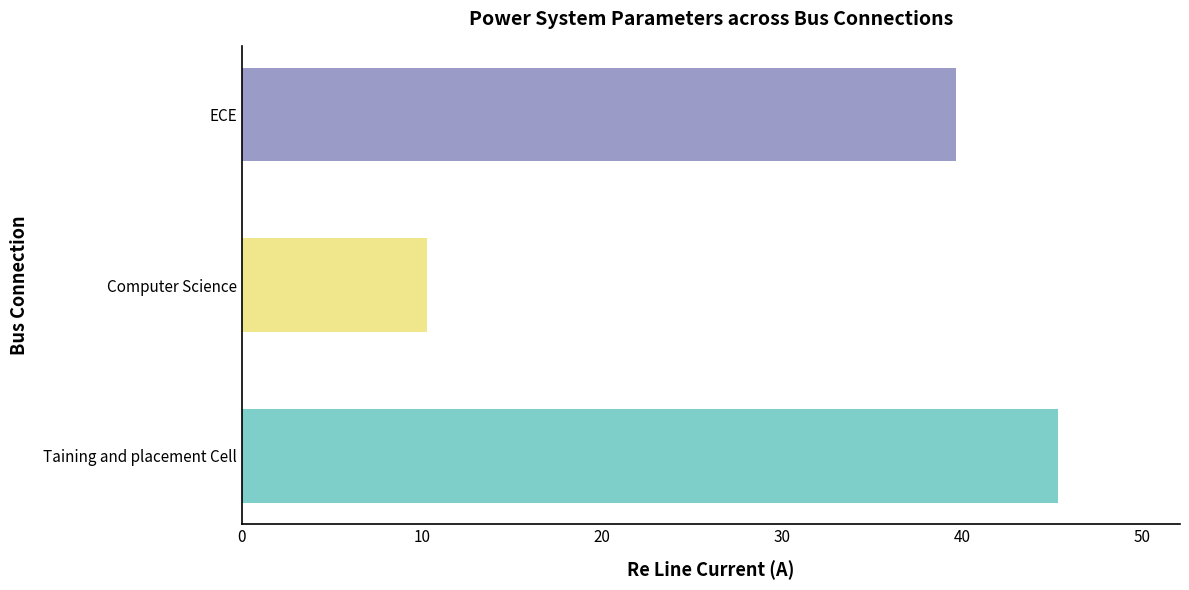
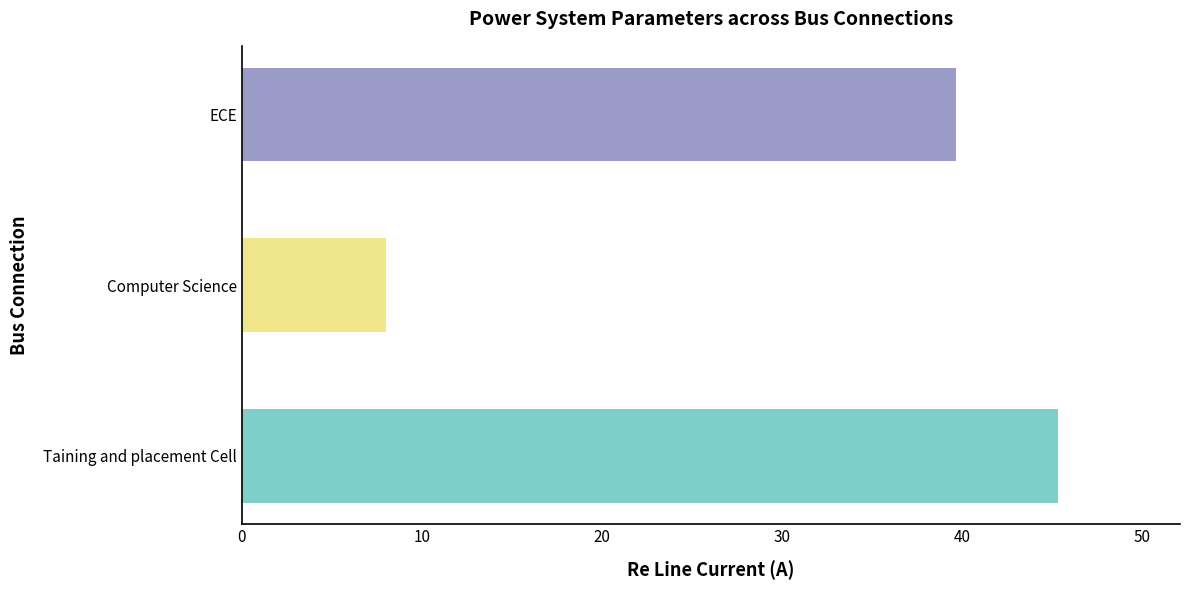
  {
    "ECE": 39.6,
-   "Computer Science": 10.3,
+   "Computer Science": 8.0,
    "Taining and placement Cell": 45.3
  }
